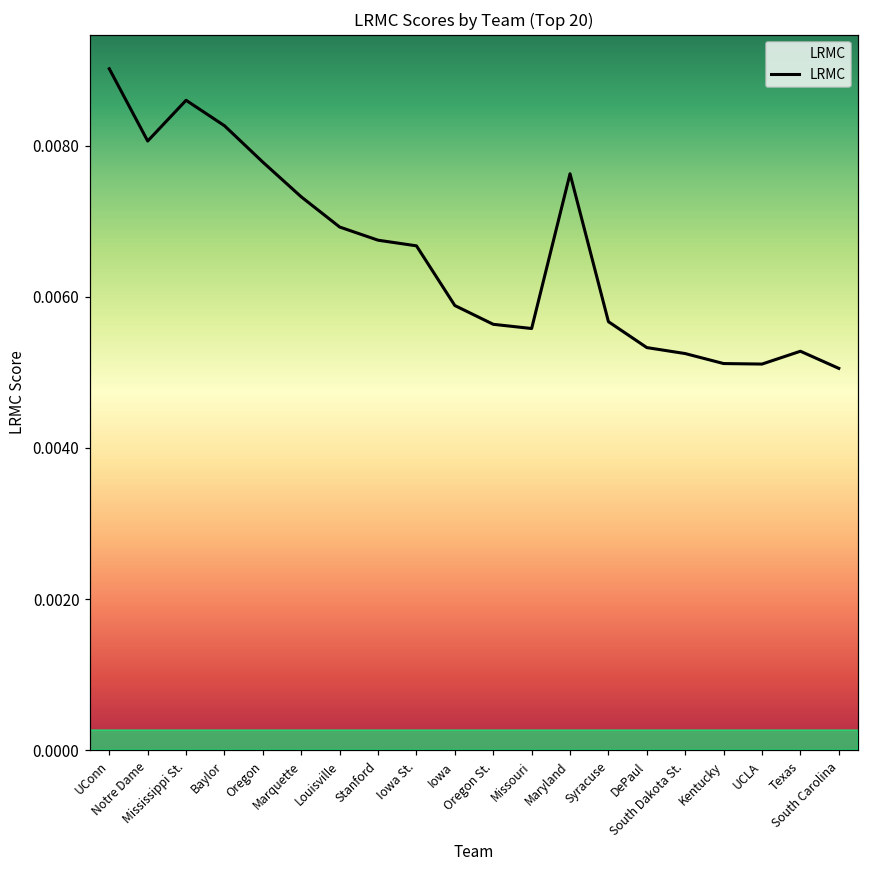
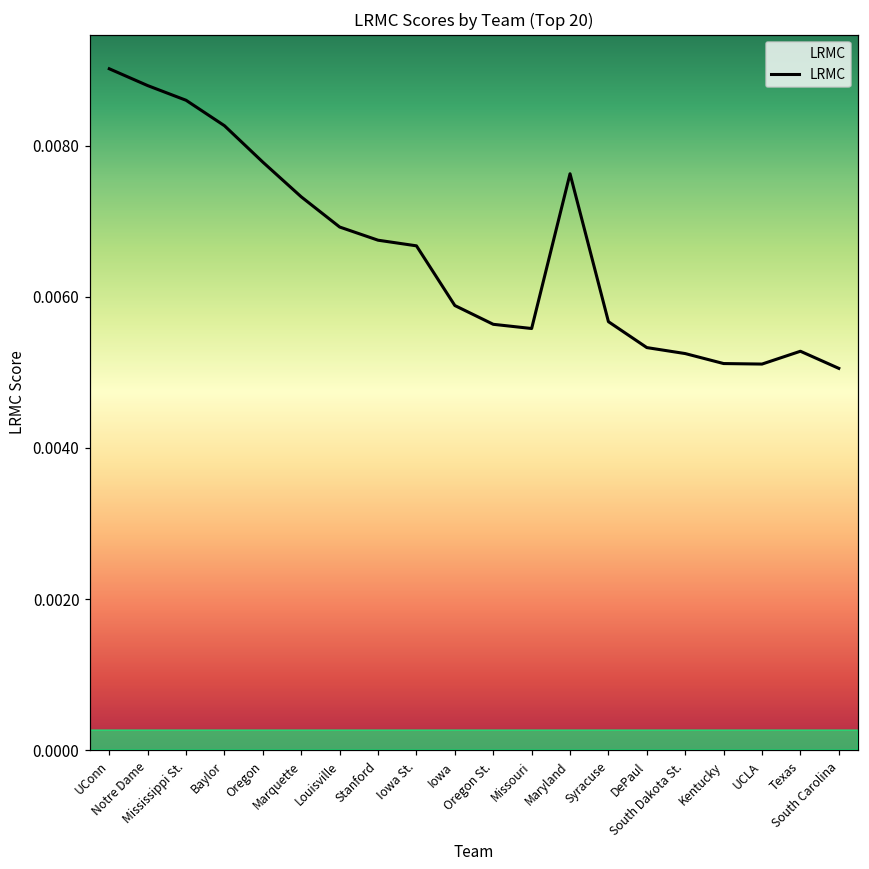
  {
    "UConn": 0.0090,
-   "Notre Dame": 0.0081,
+   "Notre Dame": 0.0088,
    "Mississippi St.": 0.0086,
    "Baylor": 0.0083,
    "Oregon": 0.0078,
    "Marquette": 0.0073,
    "Louisville": 0.0069,
    "Stanford": 0.0067,
    "Iowa St.": 0.0067,
    "Iowa": 0.0059,
    "Oregon St.": 0.0056,
    "Missouri": 0.0056,
    "Maryland": 0.0076,
    "Syracuse": 0.0057,
    "DePaul": 0.0053,
    "South Dakota St.": 0.0052,
    "Kentucky": 0.0051,
    "UCLA": 0.0051,
    "Texas": 0.0053,
    "South Carolina": 0.0051
  }
